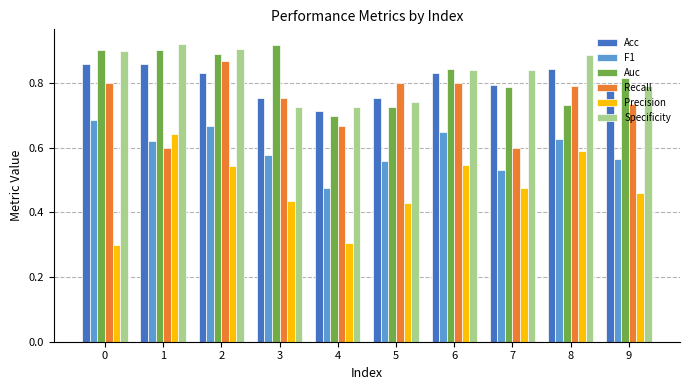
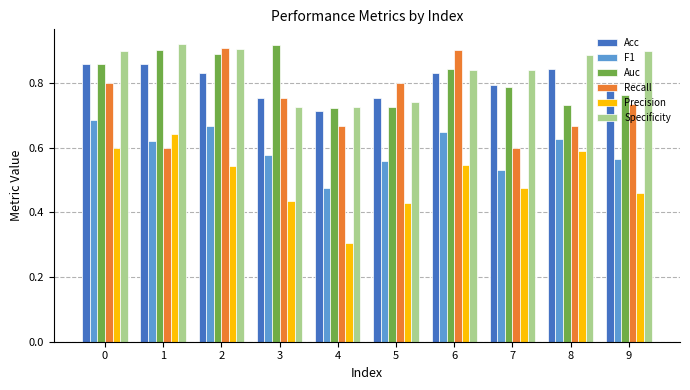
  {
    "Auc": {
-     "0": 0.90,
+     "0": 0.86,
      "1": 0.90,
      "2": 0.89,
      "3": 0.92,
-     "4": 0.70,
+     "4": 0.72,
      "5": 0.72,
      "6": 0.84,
      "7": 0.79,
      "8": 0.73,
-     "9": 0.81
+     "9": 0.76
    },
    "Recall": {
      "0": 0.80,
      "1": 0.60,
-     "2": 0.87,
+     "2": 0.91,
      "3": 0.75,
      "4": 0.67,
      "5": 0.80,
-     "6": 0.8,
+     "6": 0.9,
      "7": 0.60,
-     "8": 0.79,
+     "8": 0.67,
      "9": 0.73
    },
    "Precision": {
-     "0": 0.3,
+     "0": 0.6,
      "1": 0.64,
      "2": 0.54,
      "3": 0.43,
      "4": 0.3,
      "5": 0.43,
      "6": 0.55,
      "7": 0.47,
      "8": 0.59,
      "9": 0.46
    },
    "Specificity": {
      "0": 0.90,
      "1": 0.92,
      "2": 0.90,
      "3": 0.73,
      "4": 0.73,
      "5": 0.74,
      "6": 0.84,
      "7": 0.84,
      "8": 0.89,
-     "9": 0.79
+     "9": 0.90
    }
  }
